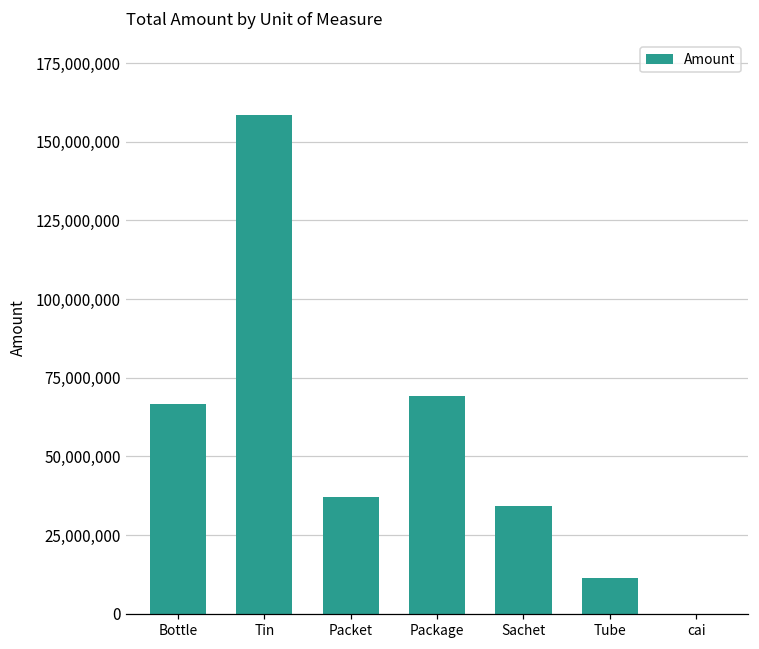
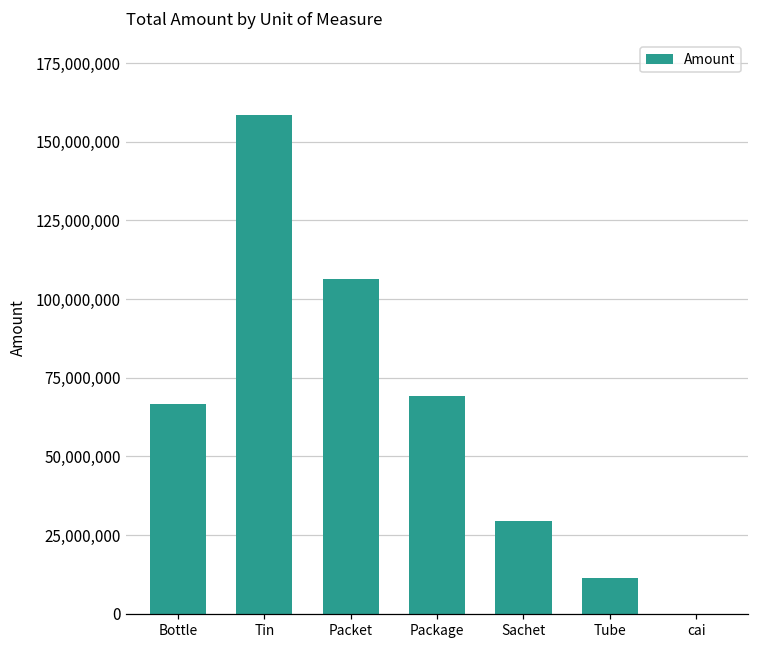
  {
    "Bottle": "67,000,000",
    "Tin": "158,000,000",
-   "Packet": "37,000,000",
+   "Packet": "106,000,000",
    "Package": "69,000,000",
-   "Sachet": "34,000,000",
+   "Sachet": "29,000,000",
    "Tube": "12,000,000",
    "cai": "0"
  }
